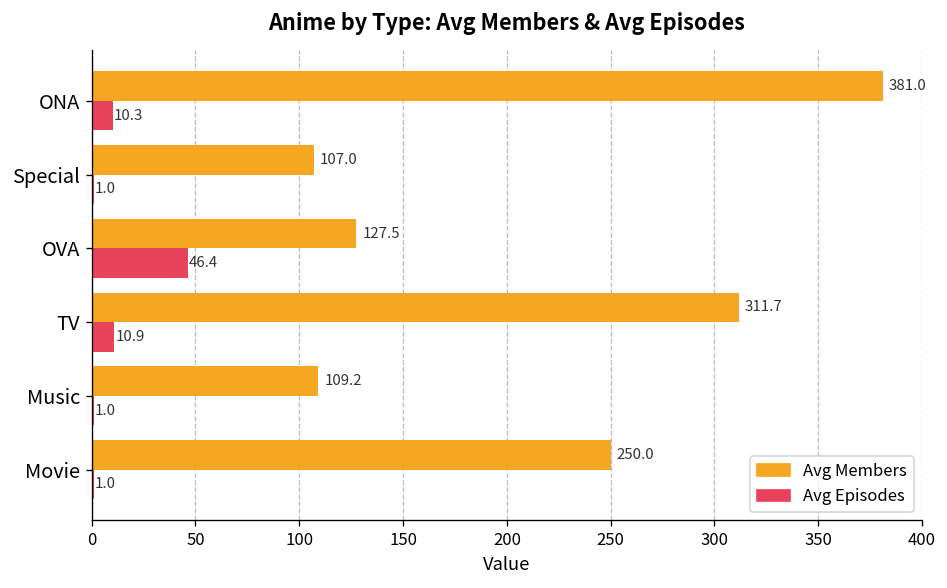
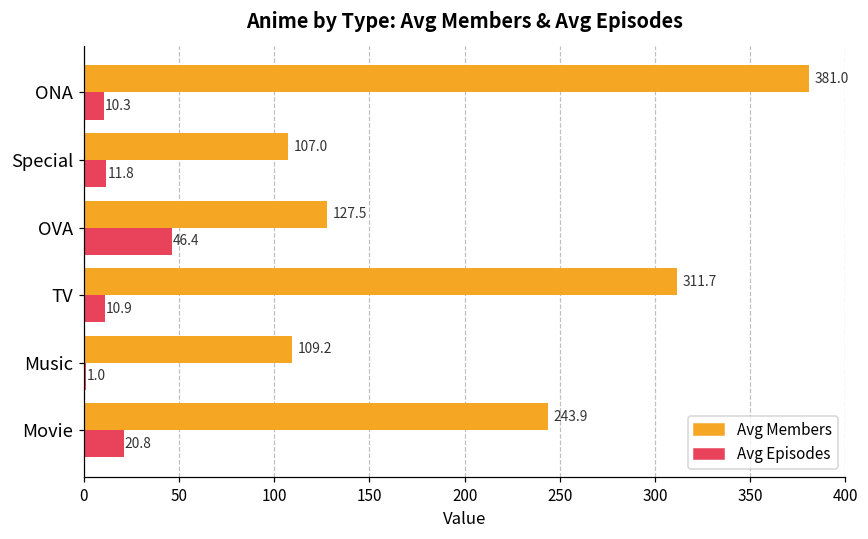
  {
    "Avg Members": {
      "ONA": 381.0,
      "Special": 107.0,
      "OVA": 127.5,
      "TV": 311.7,
      "Music": 109.2,
-     "Movie": 250.0
+     "Movie": 243.9
    },
    "Avg Episodes": {
      "ONA": 10.3,
-     "Special": 1.0,
+     "Special": 11.8,
      "OVA": 46.4,
      "TV": 10.9,
      "Music": 1.0,
-     "Movie": 1.0
+     "Movie": 20.8
    }
  }
